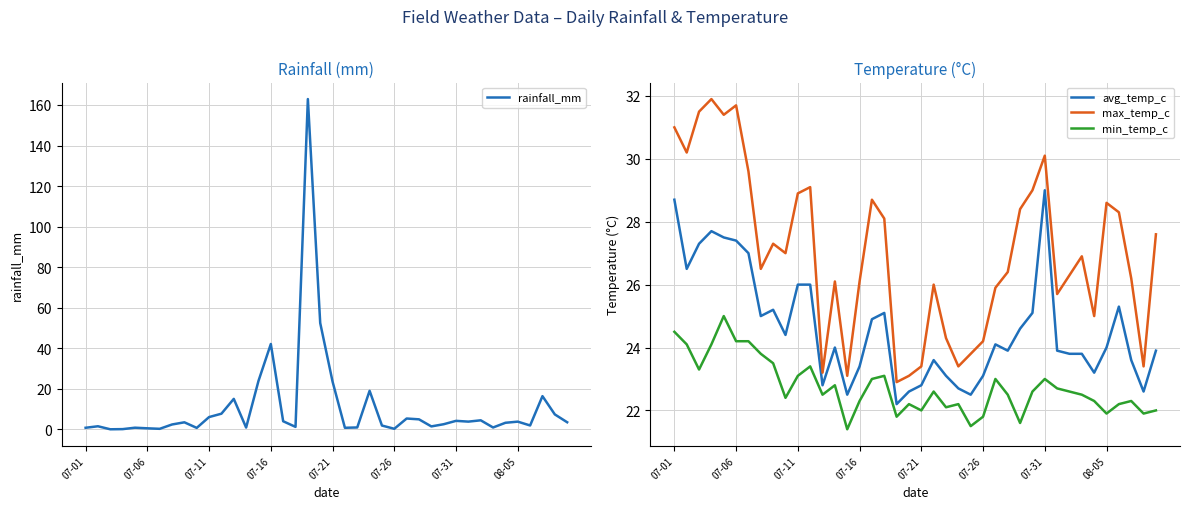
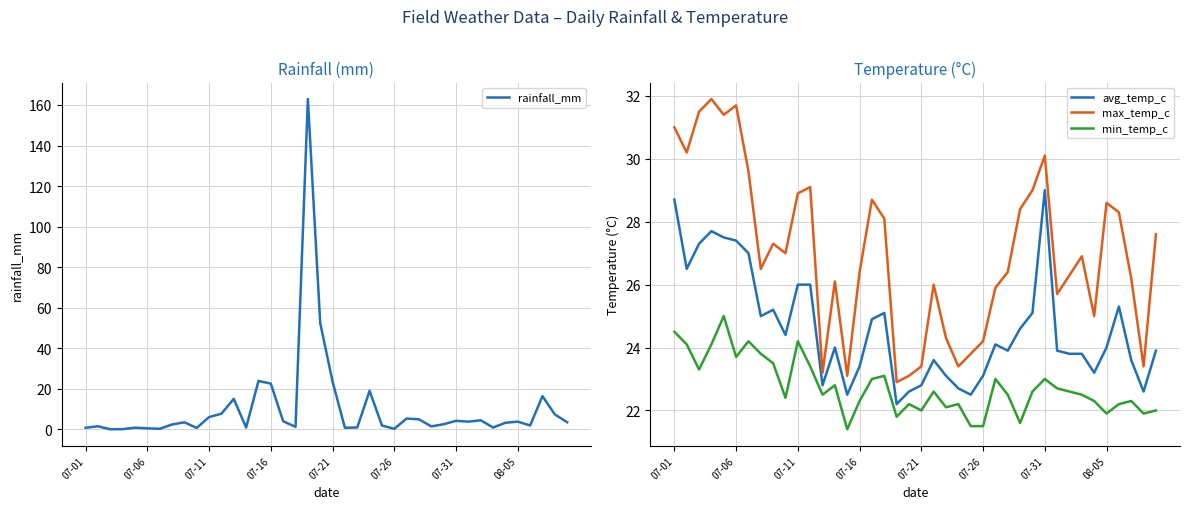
  {
    "Rainfall (mm)": {
      "07-01": 1,
      "07-06": 0,
      "07-11": 6,
-     "07-16": 42,
+     "07-16": 23,
      "07-21": 24,
      "07-26": 0,
      "07-31": 4,
      "08-05": 4
    },
    "Temperature (°C)": {
      "avg_temp_c": {
        "07-01": 28.7,
        "07-06": 27.4,
        "07-11": 26.0,
        "07-16": 23.4,
        "07-21": 22.8,
        "07-26": 23.1,
        "07-31": 29.0,
        "08-05": 24.0
      },
      "max_temp_c": {
        "07-01": 31.0,
        "07-06": 31.7,
        "07-11": 28.9,
-       "07-16": 26.1,
+       "07-16": 26.4,
        "07-21": 23.4,
        "07-26": 24.2,
        "07-31": 30.1,
        "08-05": 28.6
      },
      "min_temp_c": {
        "07-01": 24.5,
-       "07-06": 24.2,
-       "07-11": 23.1,
+       "07-06": 23.7,
+       "07-11": 24.2,
        "07-16": 22.3,
        "07-21": 22.0,
-       "07-26": 21.8,
+       "07-26": 21.5,
        "07-31": 23.0,
        "08-05": 21.9
      }
    }
  }
